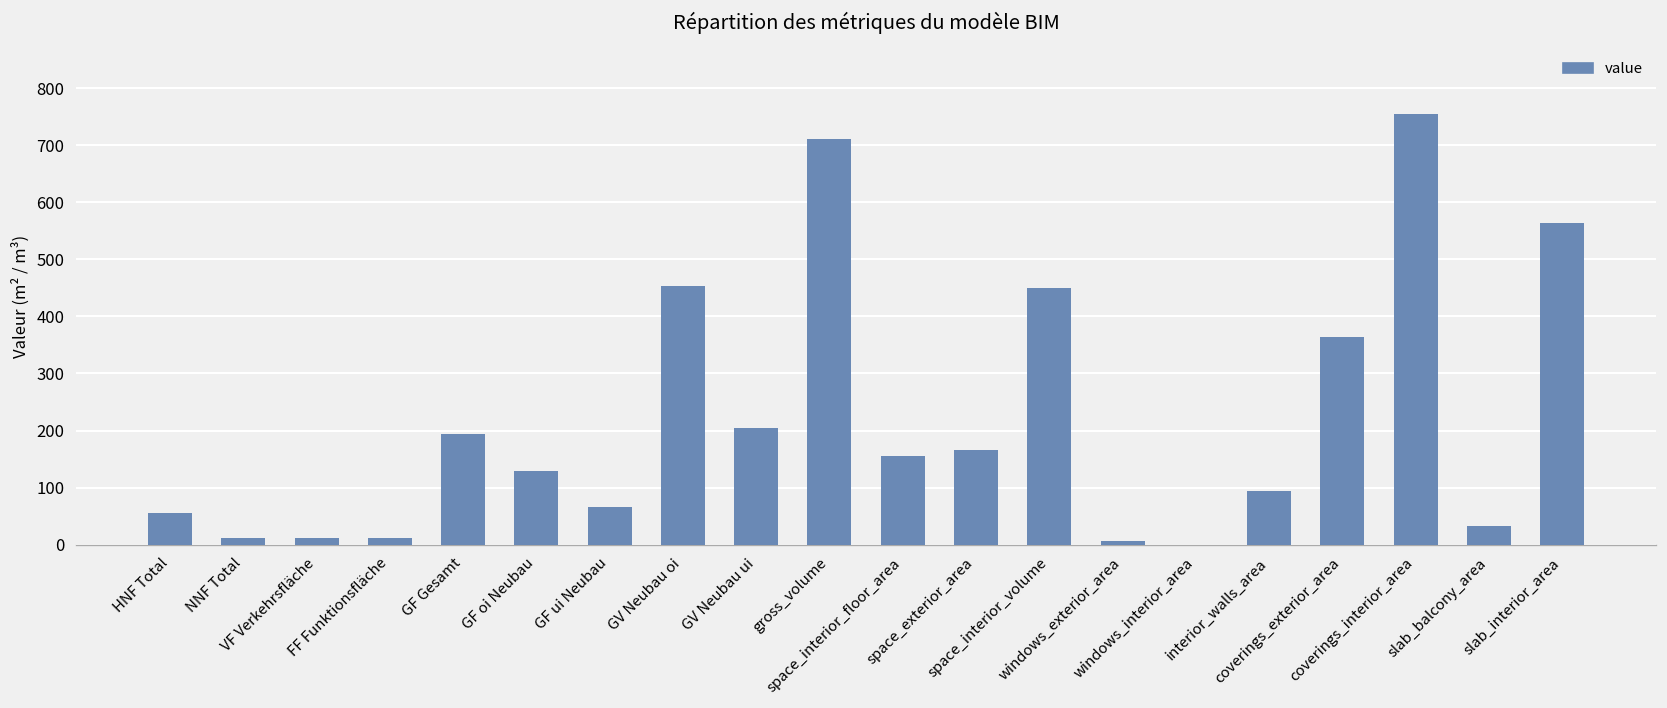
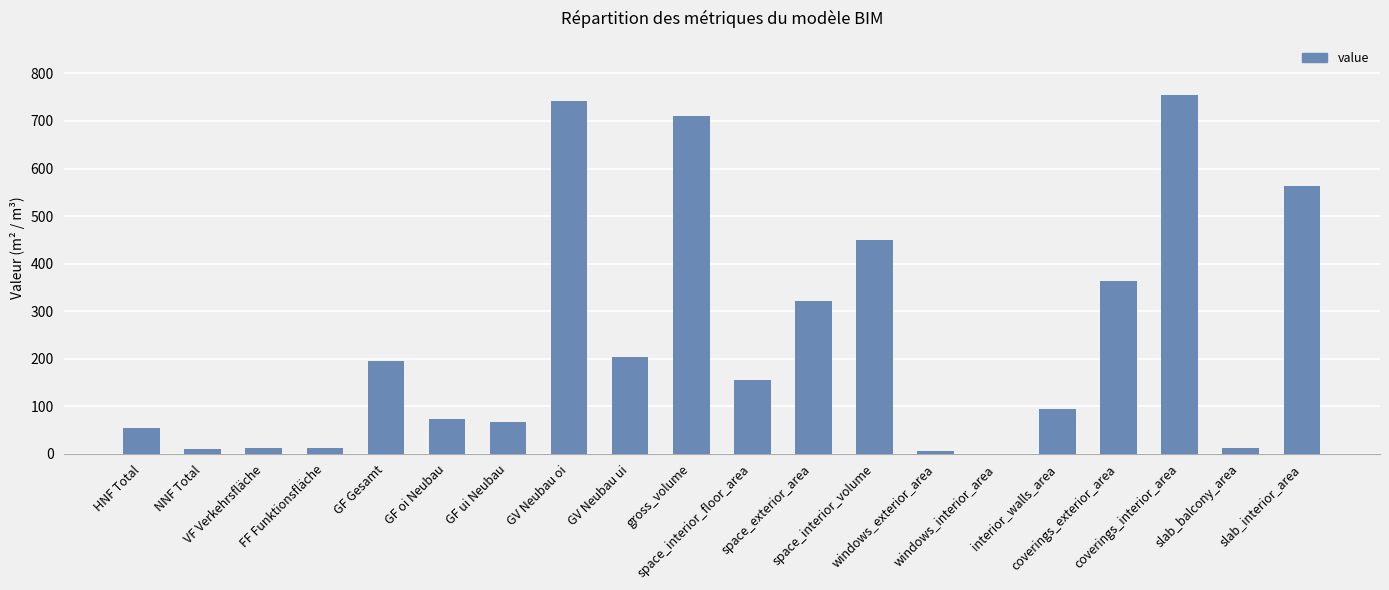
  {
    "HNF Total": 60,
    "NNF Total": 10,
    "VF Verkehrsfläche": 10,
    "FF Funktionsfläche": 10,
    "GF Gesamt": 190,
-   "GF oi Neubau": 130,
+   "GF oi Neubau": 70,
    "GF ui Neubau": 70,
-   "GV Neubau oi": 450,
+   "GV Neubau oi": 740,
    "GV Neubau ui": 200,
    "gross_volume": 710,
    "space_interior_floor_area": 160,
-   "space_exterior_area": 170,
+   "space_exterior_area": 320,
    "space_interior_volume": 450,
    "windows_exterior_area": 10,
    "windows_interior_area": 0,
    "interior_walls_area": 90,
    "coverings_exterior_area": 360,
    "coverings_interior_area": 760,
-   "slab_balcony_area": 30,
+   "slab_balcony_area": 10,
    "slab_interior_area": 560
  }
